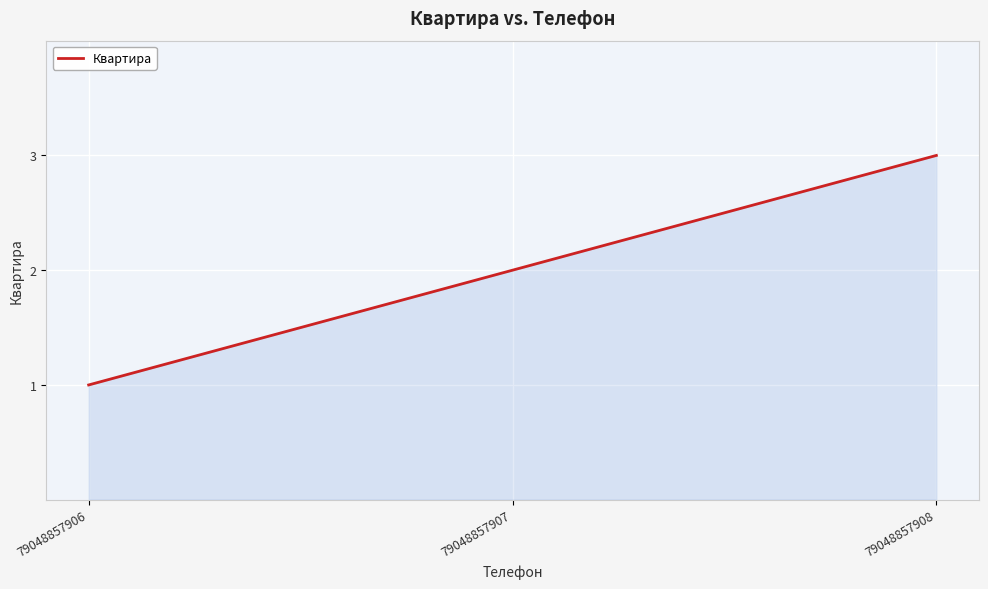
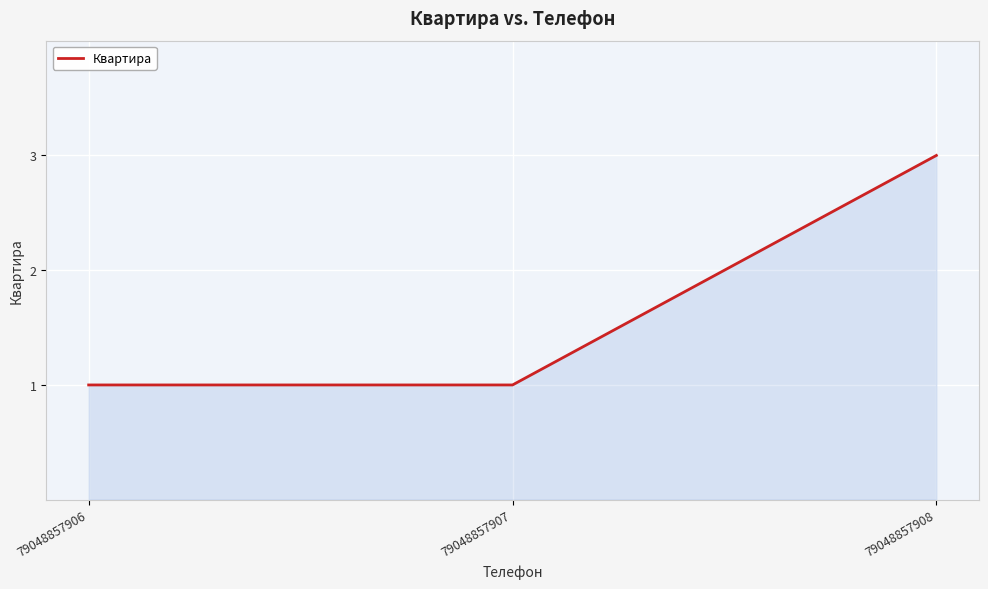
  {
    "79048857906": 1,
-   "79048857907": 2,
+   "79048857907": 1,
    "79048857908": 3
  }
